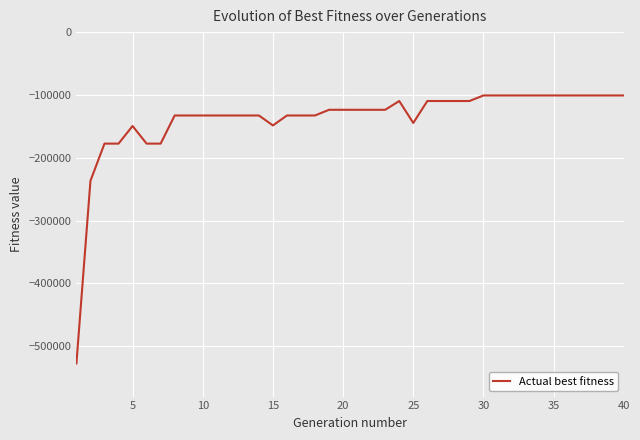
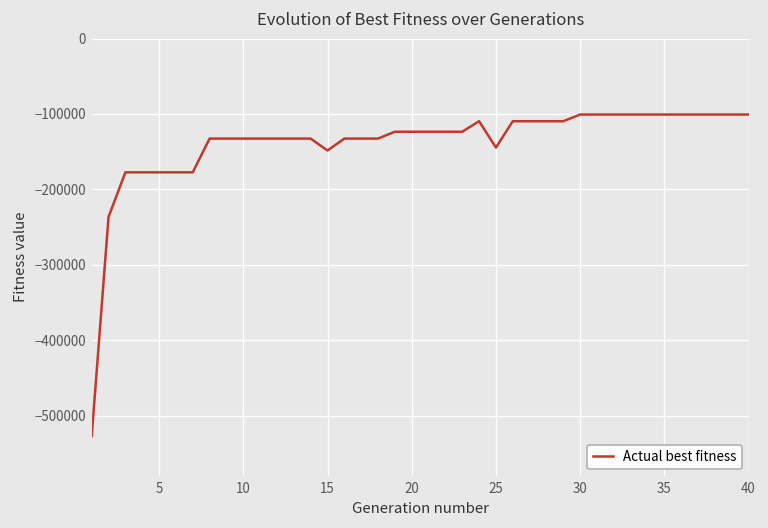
  {
-   "5": -150000,
+   "5": -180000,
    "10": -130000,
    "15": -150000,
    "20": -120000,
    "25": -140000,
    "30": -100000,
    "35": -100000,
    "40": -100000
  }
